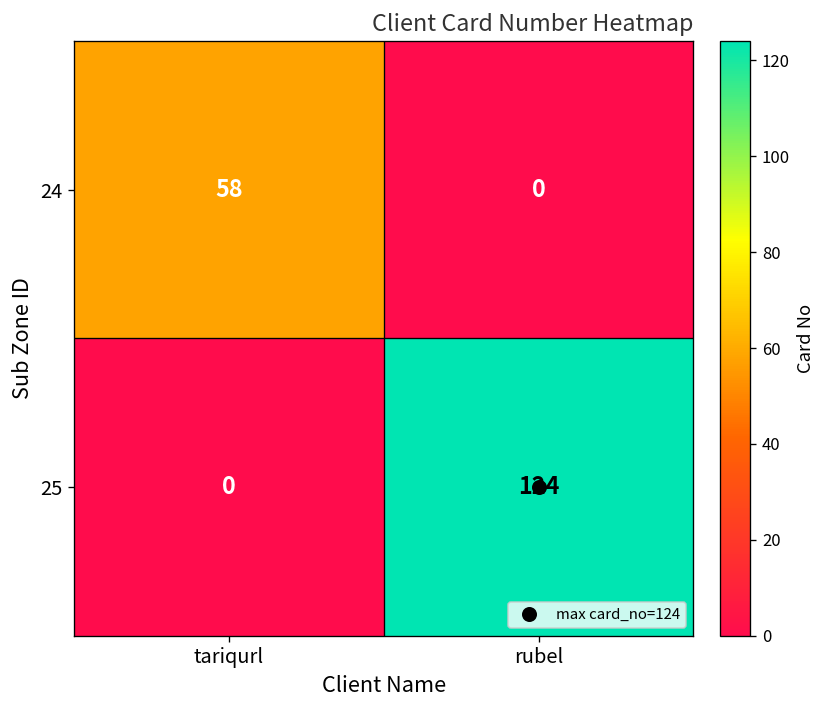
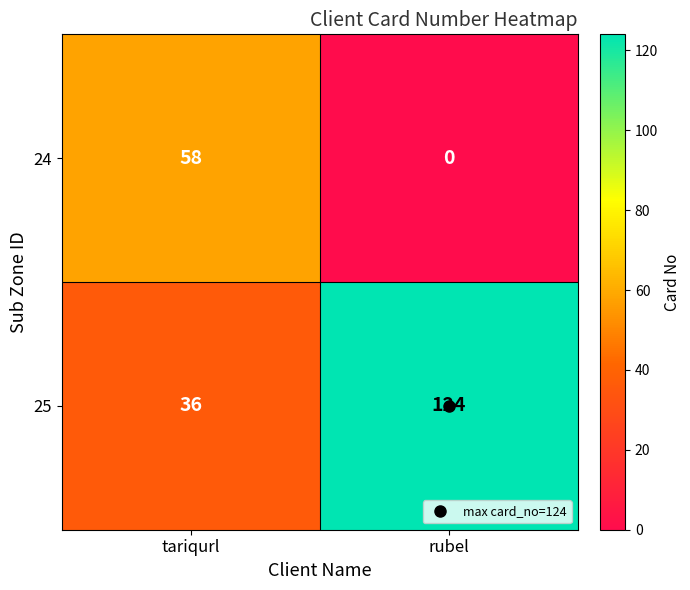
  {
    "24": {
      "tariqurl": 58,
      "rubel": 0
    },
    "25": {
-     "tariqurl": 0
+     "tariqurl": 36
    }
  }
